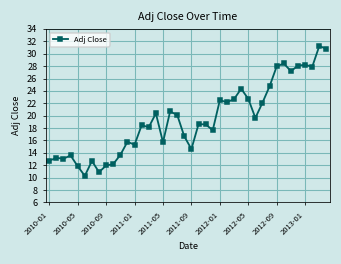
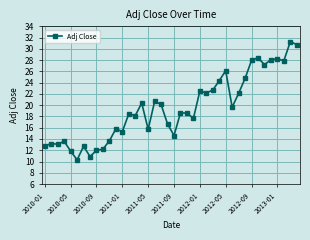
  {
    "2010-01": 13,
    "2010-05": 12,
    "2010-09": 12,
    "2011-01": 15,
    "2011-05": 16,
    "2011-09": 15,
    "2012-01": 23,
-   "2012-05": 23,
+   "2012-05": 26,
    "2012-09": 28,
    "2013-01": 28
  }
